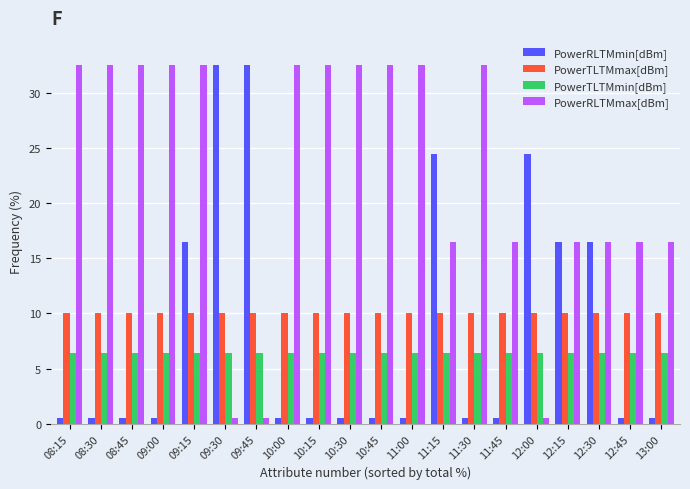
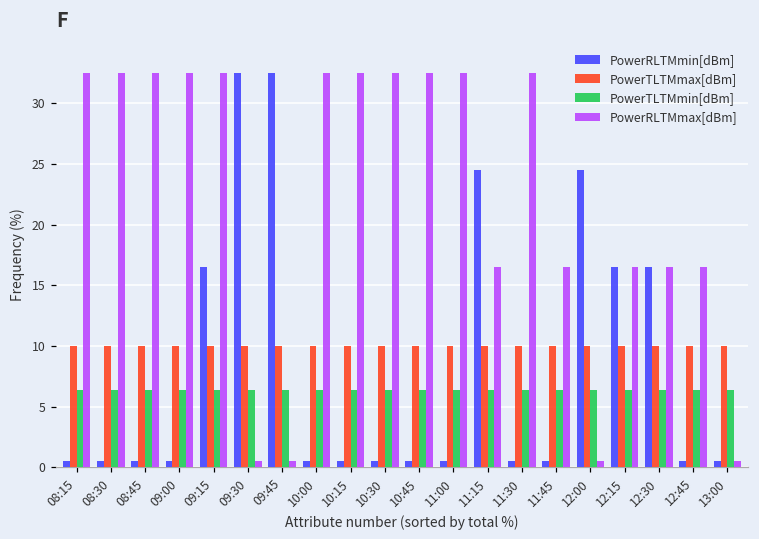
  {
    "PowerRLTMmin[dBm]": {
      "08:15": 0.5,
      "08:30": 0.5,
      "08:45": 0.5,
      "09:00": 0.5,
      "09:15": 16.5,
      "09:30": 32.5,
      "09:45": 32.5,
      "10:00": 0.5,
      "10:15": 0.5,
      "10:30": 0.5,
      "10:45": 0.5,
      "11:00": 0.5,
      "11:15": 24.5,
      "11:30": 0.5,
      "11:45": 0.5,
      "12:00": 24.5,
      "12:15": 16.5,
      "12:30": 16.5,
      "12:45": 0.5,
      "13:00": 0.5
    },
    "PowerTLTMmax[dBm]": {
      "08:15": 10.0,
      "08:30": 10.0,
      "08:45": 10.0,
      "09:00": 10.0,
      "09:15": 10.0,
      "09:30": 10.0,
      "09:45": 10.0,
      "10:00": 10.0,
      "10:15": 10.0,
      "10:30": 10.0,
      "10:45": 10.0,
      "11:00": 10.0,
      "11:15": 10.0,
      "11:30": 10.0,
      "11:45": 10.0,
      "12:00": 10.0,
      "12:15": 10.0,
      "12:30": 10.0,
      "12:45": 10.0,
      "13:00": 10.0
    },
    "PowerTLTMmin[dBm]": {
      "08:15": 6.4,
      "08:30": 6.4,
      "08:45": 6.4,
      "09:00": 6.4,
      "09:15": 6.4,
      "09:30": 6.4,
      "09:45": 6.4,
      "10:00": 6.4,
      "10:15": 6.4,
      "10:30": 6.4,
      "10:45": 6.4,
      "11:00": 6.4,
      "11:15": 6.4,
      "11:30": 6.4,
      "11:45": 6.4,
      "12:00": 6.4,
      "12:15": 6.4,
      "12:30": 6.4,
      "12:45": 6.4,
      "13:00": 6.4
    },
    "PowerRLTMmax[dBm]": {
      "08:15": 32.5,
      "08:30": 32.5,
      "08:45": 32.5,
      "09:00": 32.5,
      "09:15": 32.5,
      "09:30": 0.5,
      "09:45": 0.5,
      "10:00": 32.5,
      "10:15": 32.5,
      "10:30": 32.5,
      "10:45": 32.5,
      "11:00": 32.5,
      "11:15": 16.5,
      "11:30": 32.5,
      "11:45": 16.5,
      "12:00": 0.5,
      "12:15": 16.5,
      "12:30": 16.5,
      "12:45": 16.5,
-     "13:00": 16.5
+     "13:00": 0.5
    }
  }
